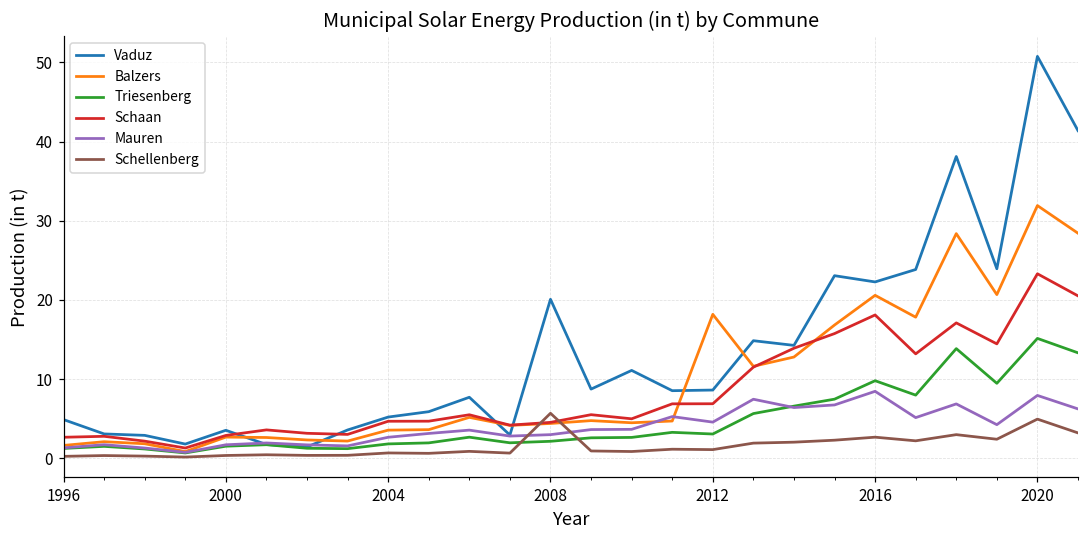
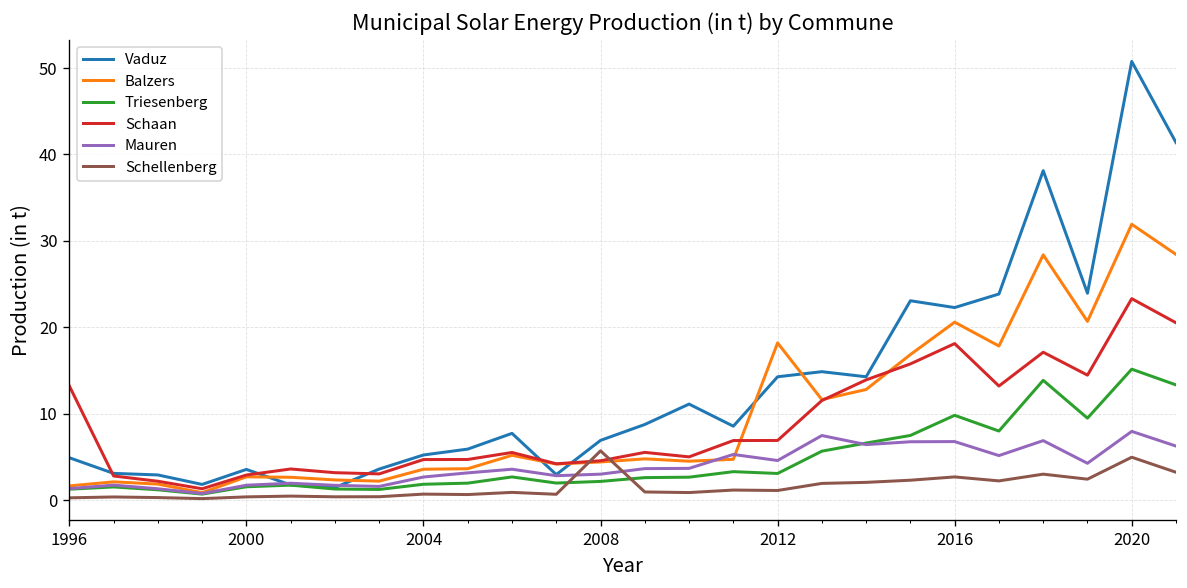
  {
    "Vaduz": {
      "1996": 5,
      "2000": 4,
      "2004": 5,
-     "2008": 20,
-     "2012": 9,
+     "2008": 7,
+     "2012": 14,
      "2016": 22,
      "2020": 51
    },
    "Balzers": {
      "2004": 4,
      "2012": 18,
      "2016": 21,
      "2020": 32
    },
    "Triesenberg": {
      "2004": 2,
      "2008": 2,
      "2012": 3,
      "2016": 10,
      "2020": 15
    },
    "Schaan": {
-     "1996": 3,
+     "1996": 13,
      "2004": 5,
      "2012": 7,
      "2016": 18,
      "2020": 23
    },
    "Mauren": {
      "2004": 3,
      "2008": 3,
      "2012": 5,
-     "2016": 8,
+     "2016": 7,
      "2020": 8
    },
    "Schellenberg": {
      "1996": 0,
      "2000": 0,
      "2004": 1,
      "2008": 6,
      "2012": 1,
      "2016": 3,
      "2020": 5
    }
  }
